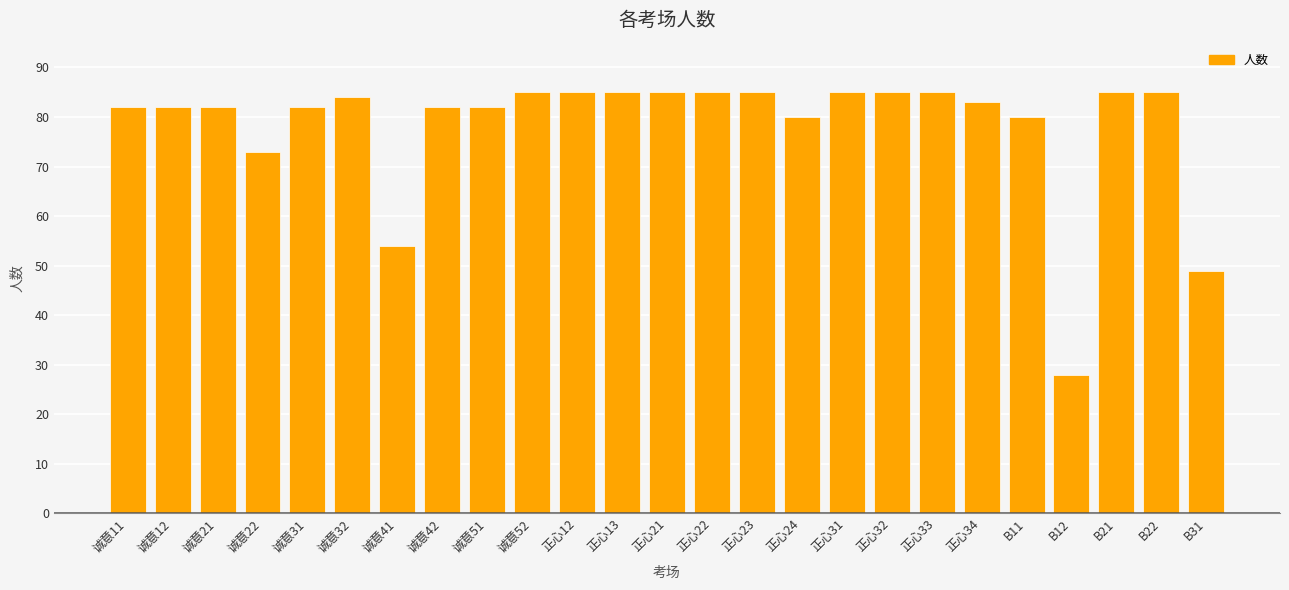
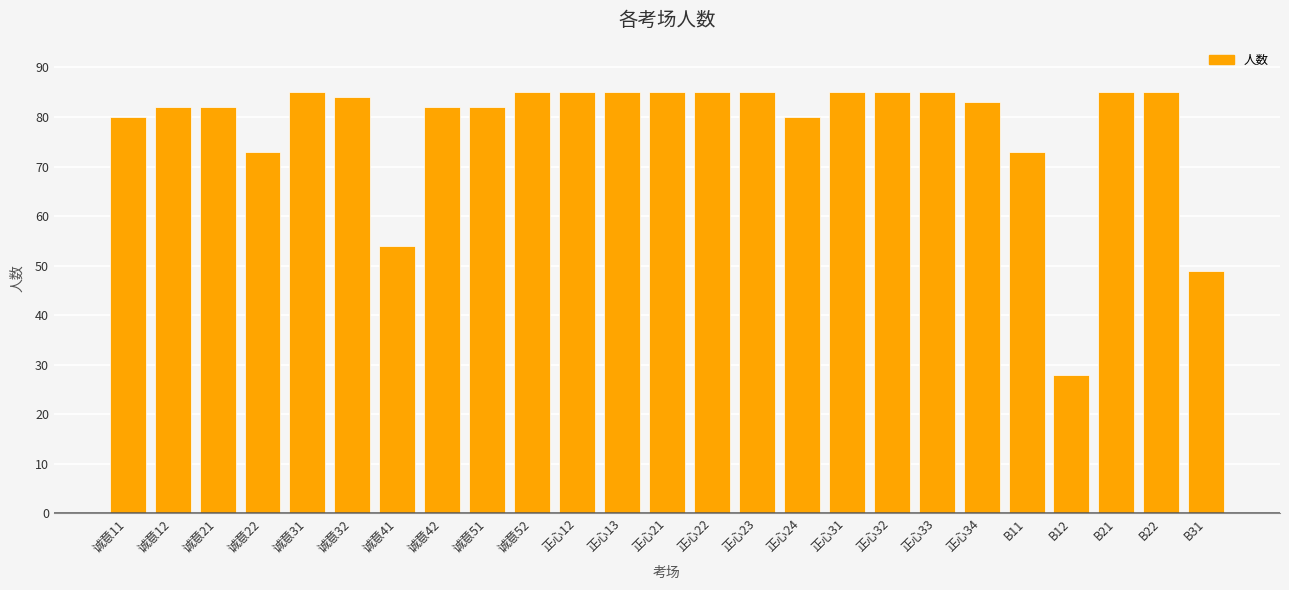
  {
-   "诚意11": 82,
+   "诚意11": 80,
    "诚意12": 82,
    "诚意21": 82,
    "诚意22": 73,
-   "诚意31": 82,
+   "诚意31": 85,
    "诚意32": 84,
    "诚意41": 54,
    "诚意42": 82,
    "诚意51": 82,
    "诚意52": 85,
    "正心12": 85,
    "正心13": 85,
    "正心21": 85,
    "正心22": 85,
    "正心23": 85,
    "正心24": 80,
    "正心31": 85,
    "正心32": 85,
    "正心33": 85,
    "正心34": 83,
-   "B11": 80,
+   "B11": 73,
    "B12": 28,
    "B21": 85,
    "B22": 85,
    "B31": 49
  }
